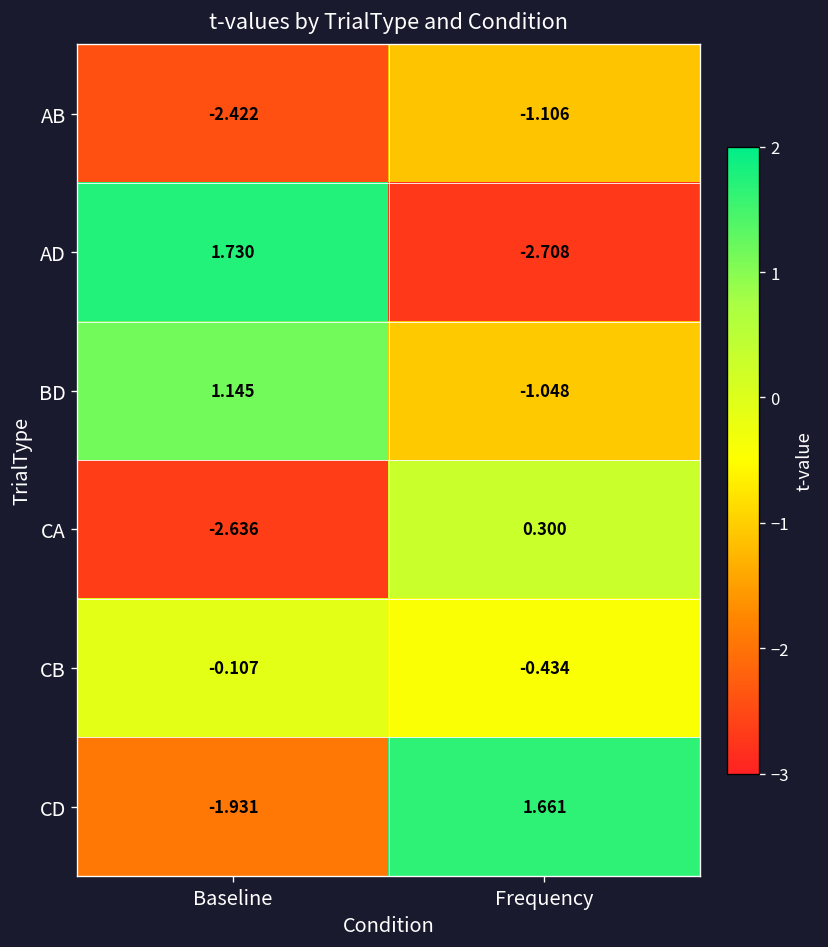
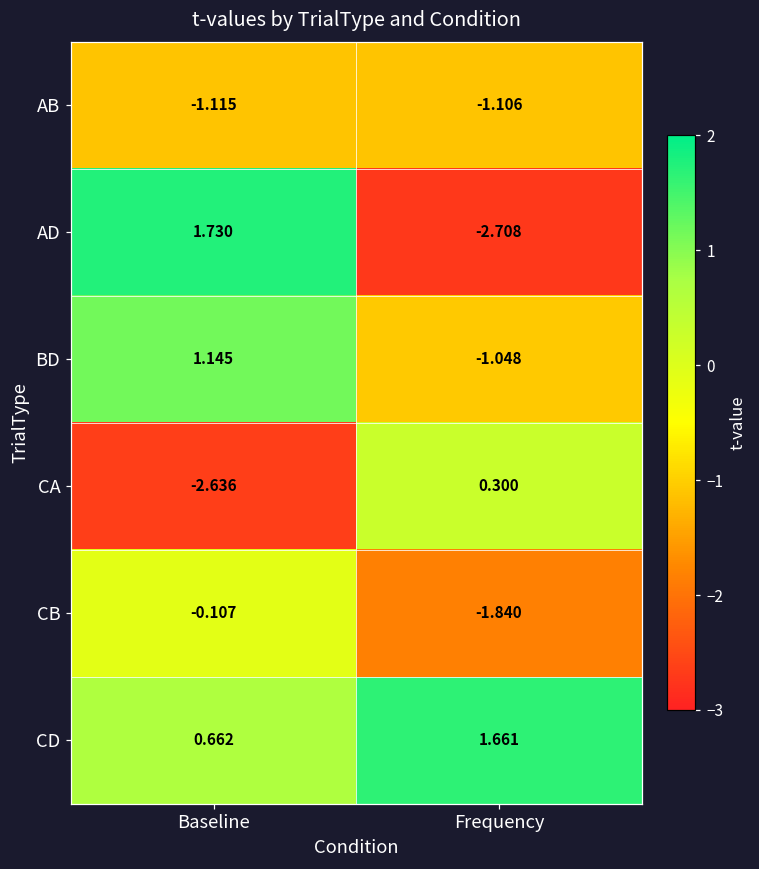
  {
    "AB": {
-     "Baseline": -2.422,
+     "Baseline": -1.115,
      "Frequency": -1.106
    },
    "AD": {
      "Baseline": 1.730,
      "Frequency": -2.708
    },
    "BD": {
      "Baseline": 1.145,
      "Frequency": -1.048
    },
    "CA": {
      "Baseline": -2.636,
      "Frequency": 0.300
    },
    "CB": {
      "Baseline": -0.107,
-     "Frequency": -0.434
+     "Frequency": -1.840
    },
    "CD": {
-     "Baseline": -1.931,
+     "Baseline": 0.662,
      "Frequency": 1.661
    }
  }
